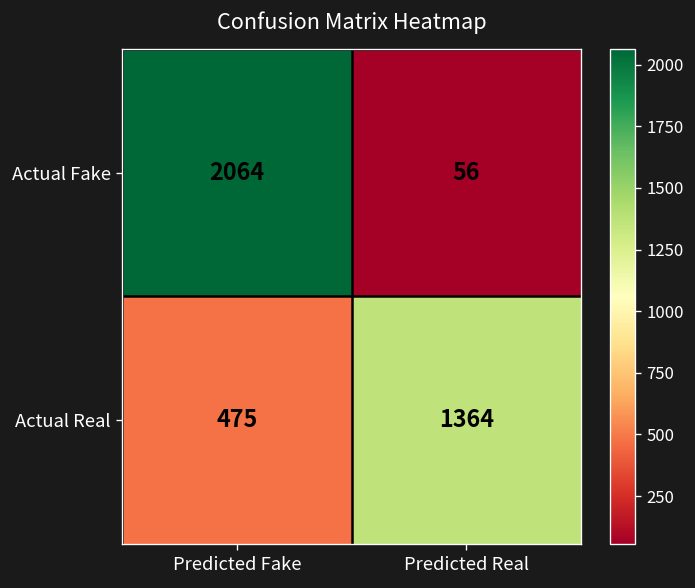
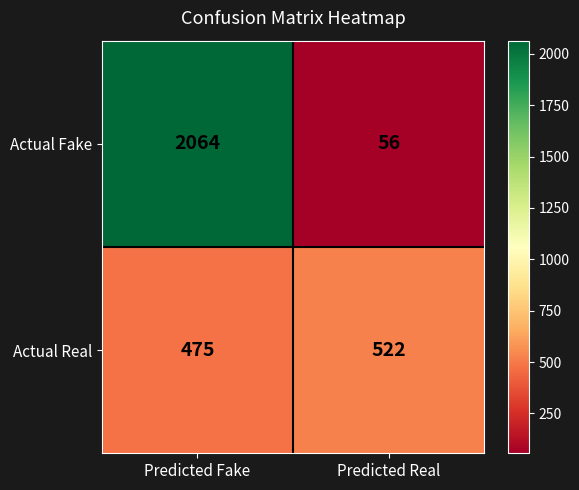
  {
    "Actual Fake": {
      "Predicted Fake": 2064,
      "Predicted Real": 56
    },
    "Actual Real": {
      "Predicted Fake": 475,
-     "Predicted Real": 1364
+     "Predicted Real": 522
    }
  }
